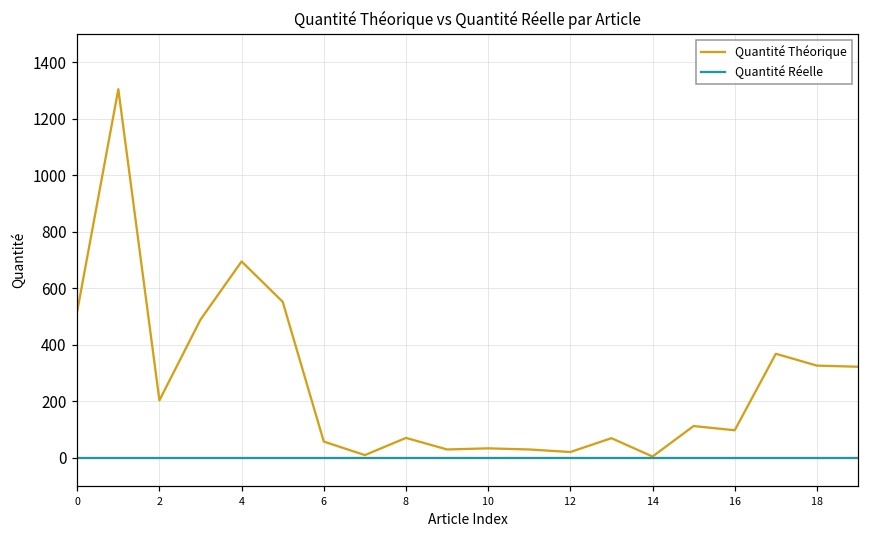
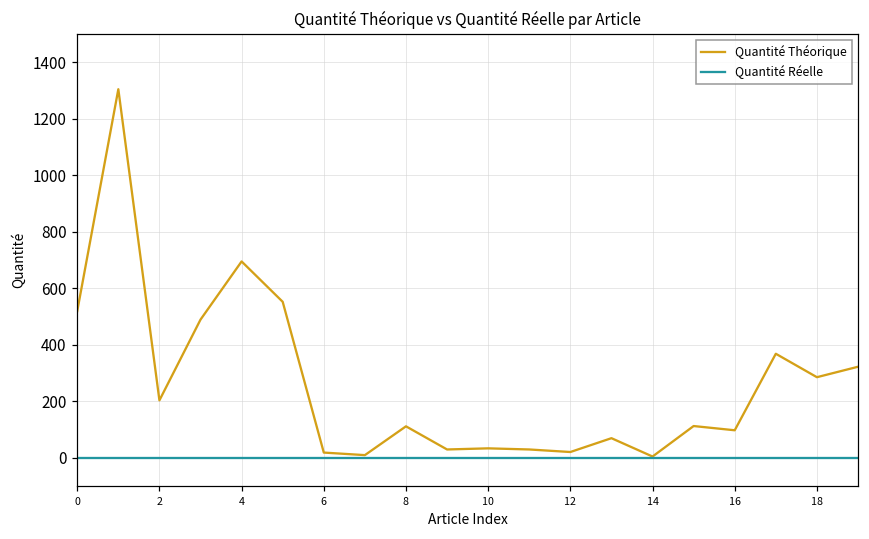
  {
    "Quantité Théorique": {
      "0": 520,
      "2": 200,
      "4": 700,
-     "6": 60,
-     "8": 70,
+     "6": 20,
+     "8": 110,
      "10": 30,
      "12": 20,
      "16": 100,
-     "18": 330
+     "18": 290
    },
    "Quantité Réelle": {
      "0": 0,
      "2": 0,
      "4": 0,
      "6": 0,
      "8": 0,
      "10": 0,
      "12": 0,
      "16": 0,
      "18": 0
    }
  }
